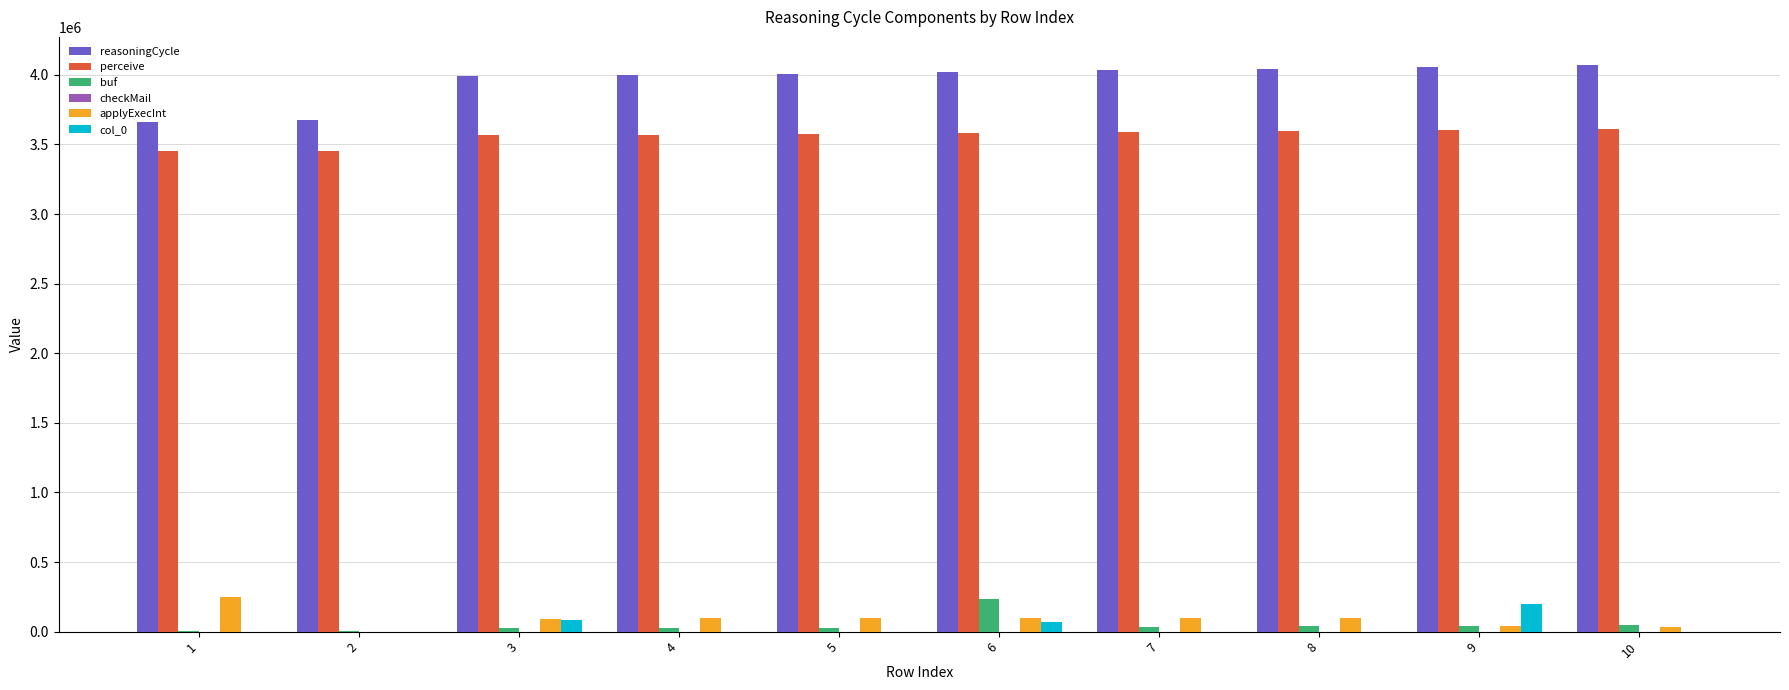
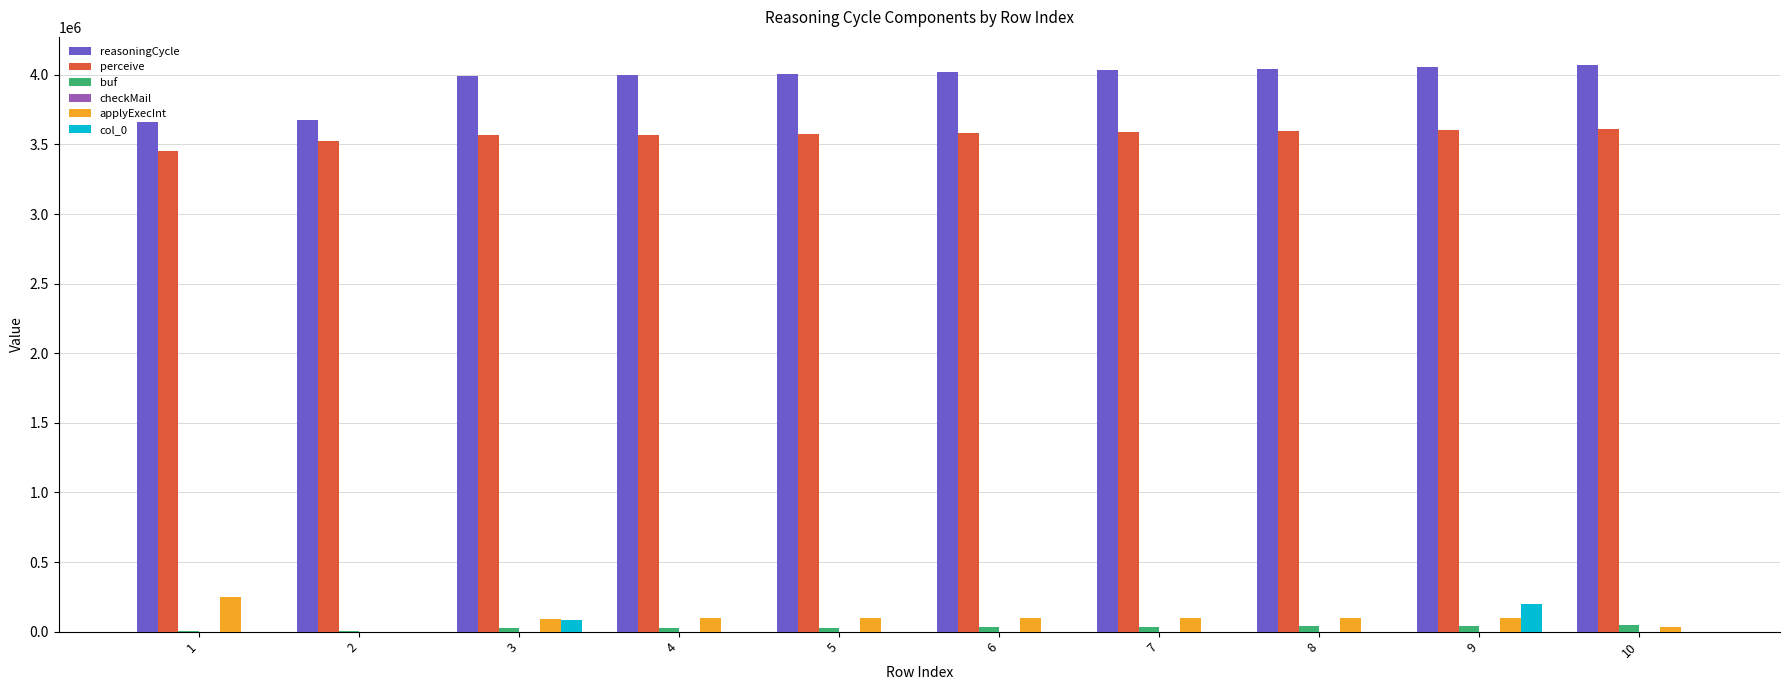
  {
    "perceive": {
      "1": 3450000,
-     "2": 3450000,
+     "2": 3530000,
      "3": 3570000,
      "4": 3570000,
      "5": 3570000,
      "6": 3580000,
      "7": 3590000,
      "8": 3600000,
      "9": 3600000,
      "10": 3610000
    },
    "buf": {
      "3": 20000,
      "4": 30000,
      "5": 30000,
-     "6": 240000,
+     "6": 30000,
      "7": 30000,
      "8": 40000,
      "9": 40000,
      "10": 40000
    },
    "applyExecInt": {
      "1": 250000,
      "3": 90000,
      "4": 100000,
      "5": 100000,
      "6": 100000,
      "7": 100000,
      "8": 100000,
-     "9": 40000,
+     "9": 100000,
      "10": 30000
    },
    "col_0": {
      "3": 80000,
-     "6": 70000,
+     "6": 0,
      "9": 200000
    }
  }
